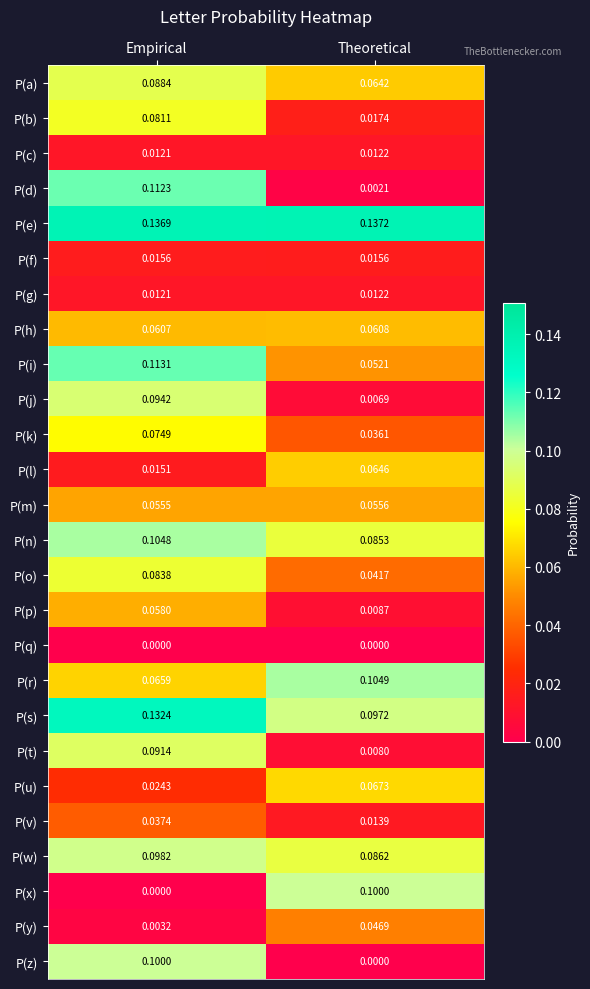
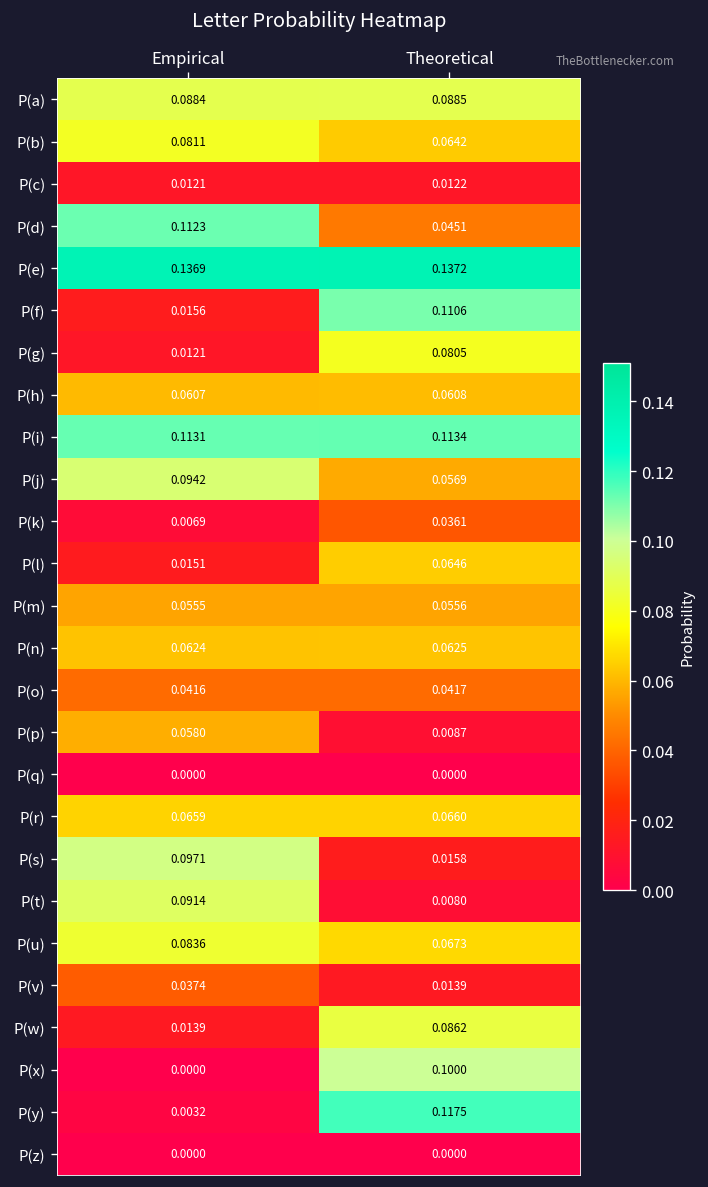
  {
    "P(a)": {
      "Empirical": 0.0884,
-     "Theoretical": 0.0642
+     "Theoretical": 0.0885
    },
    "P(b)": {
      "Empirical": 0.0811,
-     "Theoretical": 0.0174
+     "Theoretical": 0.0642
    },
    "P(c)": {
      "Empirical": 0.0121,
      "Theoretical": 0.0122
    },
    "P(d)": {
      "Empirical": 0.1123,
-     "Theoretical": 0.0021
+     "Theoretical": 0.0451
    },
    "P(e)": {
      "Empirical": 0.1369,
      "Theoretical": 0.1372
    },
    "P(f)": {
      "Empirical": 0.0156,
-     "Theoretical": 0.0156
+     "Theoretical": 0.1106
    },
    "P(g)": {
      "Empirical": 0.0121,
-     "Theoretical": 0.0122
+     "Theoretical": 0.0805
    },
    "P(h)": {
      "Empirical": 0.0607,
      "Theoretical": 0.0608
    },
    "P(i)": {
      "Empirical": 0.1131,
-     "Theoretical": 0.0521
+     "Theoretical": 0.1134
    },
    "P(j)": {
      "Empirical": 0.0942,
-     "Theoretical": 0.0069
+     "Theoretical": 0.0569
    },
    "P(k)": {
-     "Empirical": 0.0749,
+     "Empirical": 0.0069,
      "Theoretical": 0.0361
    },
    "P(l)": {
      "Empirical": 0.0151,
      "Theoretical": 0.0646
    },
    "P(m)": {
      "Empirical": 0.0555,
      "Theoretical": 0.0556
    },
    "P(n)": {
-     "Empirical": 0.1048,
-     "Theoretical": 0.0853
+     "Empirical": 0.0624,
+     "Theoretical": 0.0625
    },
    "P(o)": {
-     "Empirical": 0.0838,
+     "Empirical": 0.0416,
      "Theoretical": 0.0417
    },
    "P(p)": {
      "Empirical": 0.0580,
      "Theoretical": 0.0087
    },
    "P(q)": {
      "Empirical": 0.0000,
      "Theoretical": 0.0000
    },
    "P(r)": {
      "Empirical": 0.0659,
-     "Theoretical": 0.1049
+     "Theoretical": 0.0660
    },
    "P(s)": {
-     "Empirical": 0.1324,
-     "Theoretical": 0.0972
+     "Empirical": 0.0971,
+     "Theoretical": 0.0158
    },
    "P(t)": {
      "Empirical": 0.0914,
      "Theoretical": 0.0080
    },
    "P(u)": {
-     "Empirical": 0.0243,
+     "Empirical": 0.0836,
      "Theoretical": 0.0673
    },
    "P(v)": {
      "Empirical": 0.0374,
      "Theoretical": 0.0139
    },
    "P(w)": {
-     "Empirical": 0.0982,
+     "Empirical": 0.0139,
      "Theoretical": 0.0862
    },
    "P(x)": {
      "Empirical": 0.0000,
      "Theoretical": 0.1000
    },
    "P(y)": {
      "Empirical": 0.0032,
-     "Theoretical": 0.0469
+     "Theoretical": 0.1175
    },
    "P(z)": {
-     "Empirical": 0.1000,
+     "Empirical": 0.0000,
      "Theoretical": 0.0000
    }
  }
